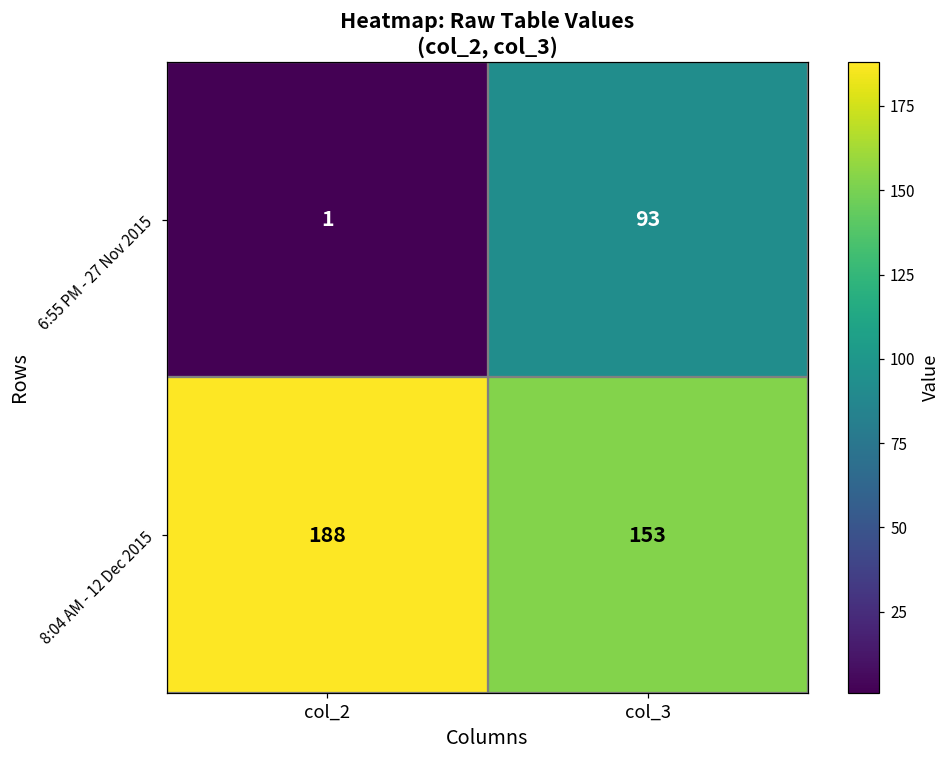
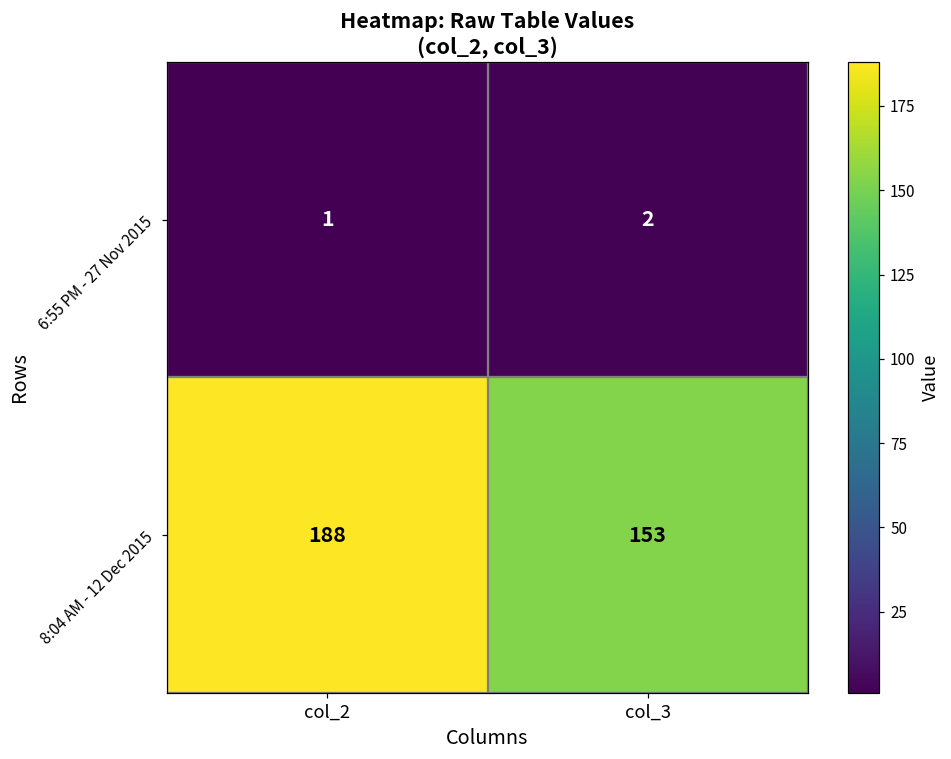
  {
    "6:55 PM - 27 Nov 2015": {
      "col_2": 1,
-     "col_3": 93
+     "col_3": 2
    },
    "8:04 AM - 12 Dec 2015": {
      "col_2": 188,
      "col_3": 153
    }
  }
